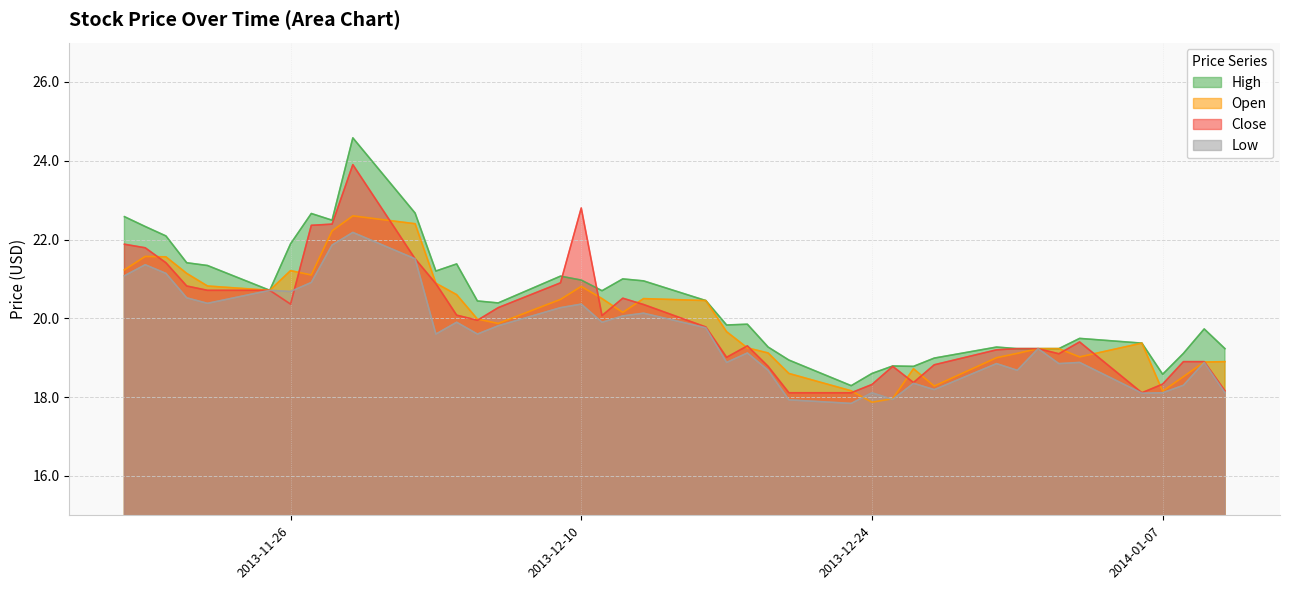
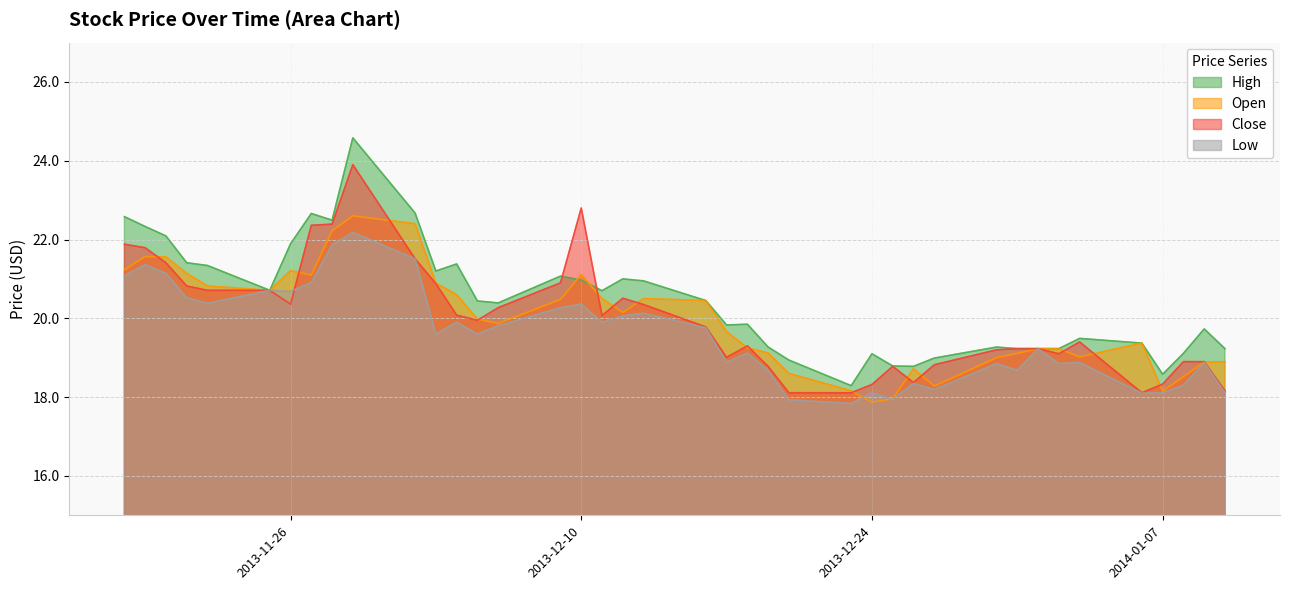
  {
    "High": {
      "2013-11-26": 21.9,
      "2013-12-10": 21.0,
-     "2013-12-24": 18.6,
+     "2013-12-24": 19.1,
      "2014-01-07": 18.6
    },
    "Open": {
      "2013-11-26": 21.2,
-     "2013-12-10": 20.8,
+     "2013-12-10": 21.1,
      "2013-12-24": 17.9
    },
    "Close": {
      "2013-11-26": 20.4,
      "2013-12-10": 22.8,
      "2013-12-24": 18.3,
      "2014-01-07": 18.3
    },
    "Low": {
      "2013-11-26": 20.7,
      "2013-12-10": 20.4,
      "2013-12-24": 18.1
    }
  }
